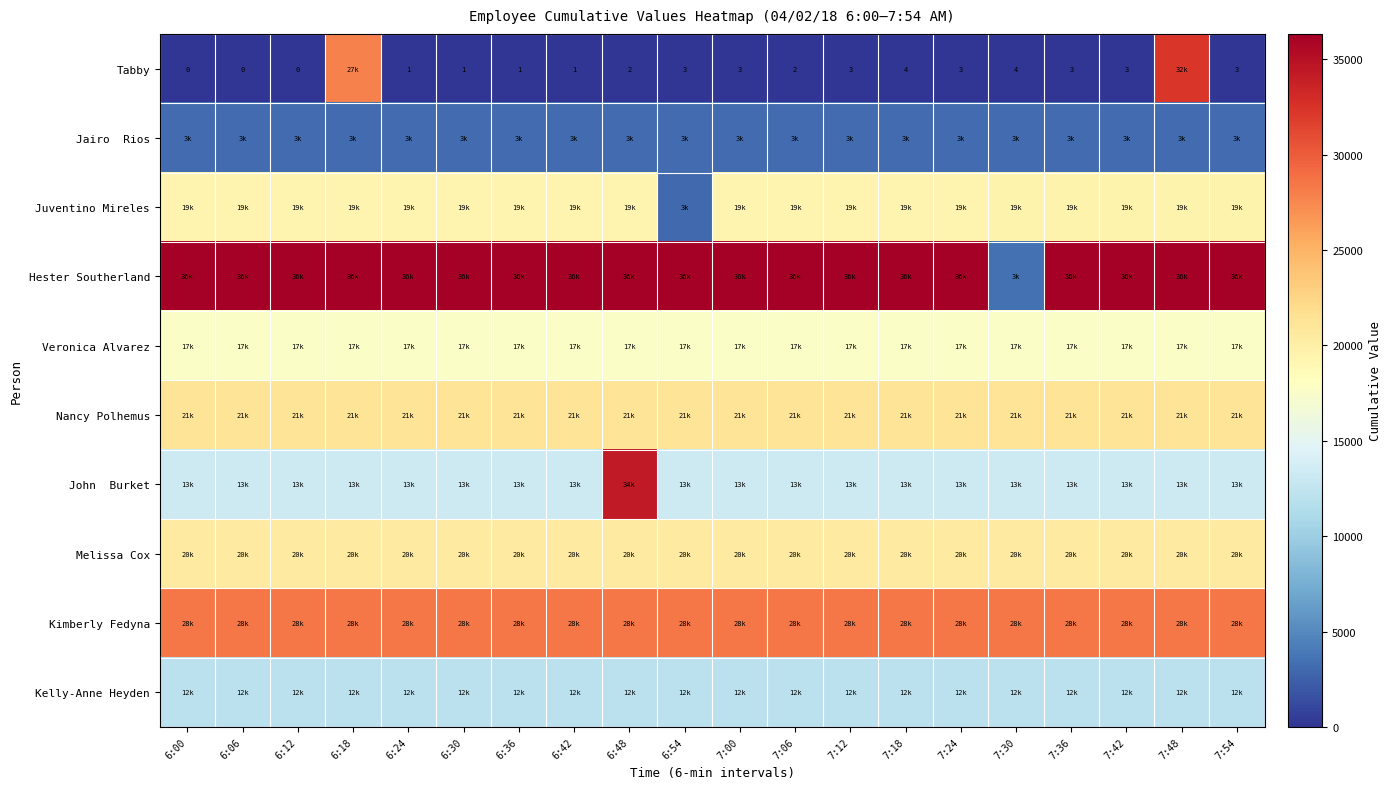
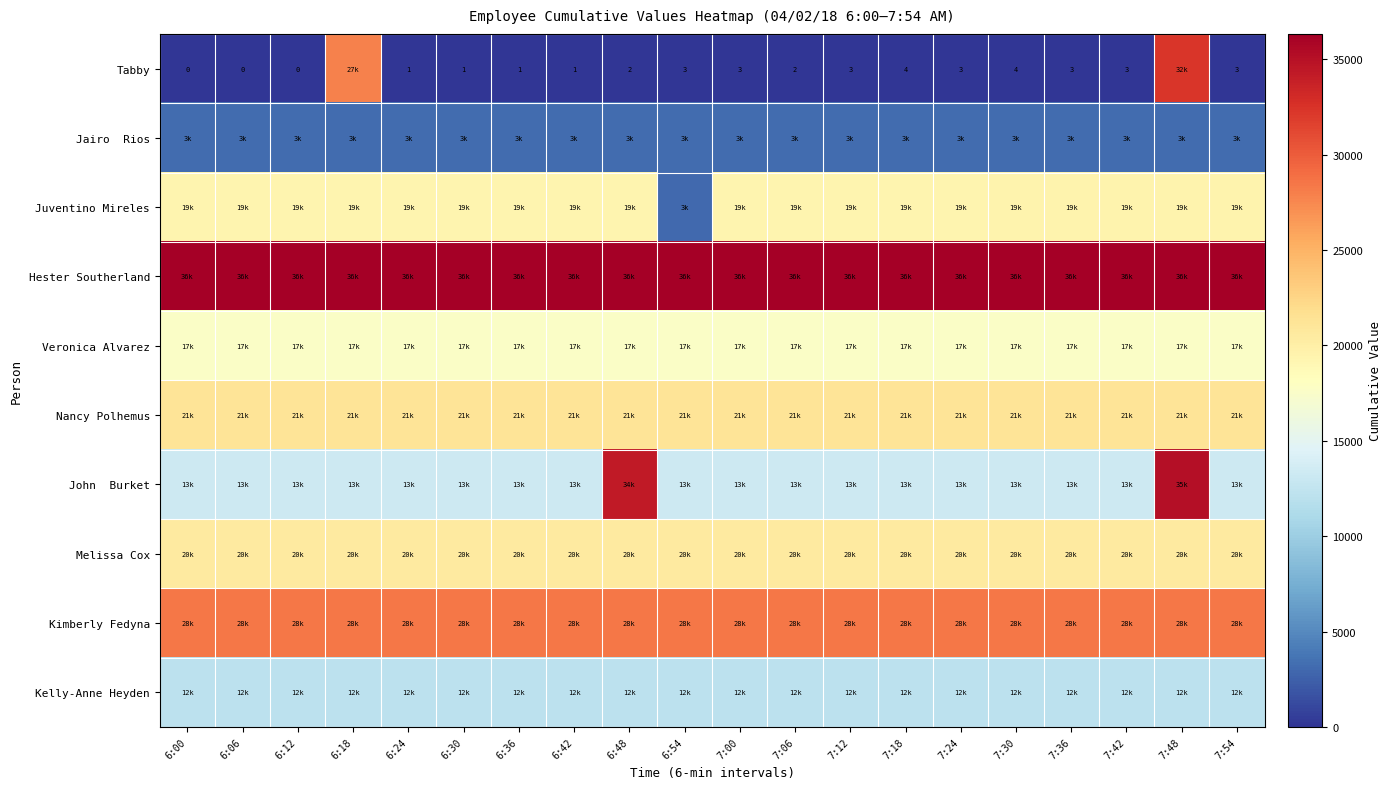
  {
    "Tabby": {
      "6:00": "0",
      "6:06": "0",
      "6:12": "0",
      "6:18": "27k",
      "6:24": "1",
      "6:30": "1",
      "6:36": "1",
      "6:42": "1",
      "6:48": "2",
      "6:54": "3",
      "7:00": "3",
      "7:06": "2",
      "7:12": "3",
      "7:18": "4",
      "7:24": "3",
      "7:30": "4",
      "7:36": "3",
      "7:42": "3",
      "7:48": "32k",
      "7:54": "3"
    },
    "Jairo Rios": {
      "6:00": "3k",
      "6:06": "3k",
      "6:12": "3k",
      "6:18": "3k",
      "6:24": "3k",
      "6:30": "3k",
      "6:36": "3k",
      "6:42": "3k",
      "6:48": "3k",
      "6:54": "3k",
      "7:00": "3k",
      "7:06": "3k",
      "7:12": "3k",
      "7:18": "3k",
      "7:24": "3k",
      "7:30": "3k",
      "7:36": "3k",
      "7:42": "3k",
      "7:48": "3k",
      "7:54": "3k"
    },
    "Juventino Mireles": {
      "6:00": "19k",
      "6:06": "19k",
      "6:12": "19k",
      "6:18": "19k",
      "6:24": "19k",
      "6:30": "19k",
      "6:36": "19k",
      "6:42": "19k",
      "6:48": "19k",
      "6:54": "3k",
      "7:00": "19k",
      "7:06": "19k",
      "7:12": "19k",
      "7:18": "19k",
      "7:24": "19k",
      "7:30": "19k",
      "7:36": "19k",
      "7:42": "19k",
      "7:48": "19k",
      "7:54": "19k"
    },
    "Hester Southerland": {
      "6:00": "36k",
      "6:06": "36k",
      "6:12": "36k",
      "6:18": "36k",
      "6:24": "36k",
      "6:30": "36k",
      "6:36": "36k",
      "6:42": "36k",
      "6:48": "36k",
      "6:54": "36k",
      "7:00": "36k",
      "7:06": "36k",
      "7:12": "36k",
      "7:18": "36k",
      "7:24": "36k",
-     "7:30": "3k",
+     "7:30": "36k",
      "7:36": "36k",
      "7:42": "36k",
      "7:48": "36k",
      "7:54": "36k"
    },
    "Veronica Alvarez": {
      "6:00": "17k",
      "6:06": "17k",
      "6:12": "17k",
      "6:18": "17k",
      "6:24": "17k",
      "6:30": "17k",
      "6:36": "17k",
      "6:42": "17k",
      "6:48": "17k",
      "6:54": "17k",
      "7:00": "17k",
      "7:06": "17k",
      "7:12": "17k",
      "7:18": "17k",
      "7:24": "17k",
      "7:30": "17k",
      "7:36": "17k",
      "7:42": "17k",
      "7:48": "17k",
      "7:54": "17k"
    },
    "Nancy Polhemus": {
      "6:00": "21k",
      "6:06": "21k",
      "6:12": "21k",
      "6:18": "21k",
      "6:24": "21k",
      "6:30": "21k",
      "6:36": "21k",
      "6:42": "21k",
      "6:48": "21k",
      "6:54": "21k",
      "7:00": "21k",
      "7:06": "21k",
      "7:12": "21k",
      "7:18": "21k",
      "7:24": "21k",
      "7:30": "21k",
      "7:36": "21k",
      "7:42": "21k",
      "7:48": "21k",
      "7:54": "21k"
    },
    "John Burket": {
      "6:00": "13k",
      "6:06": "13k",
      "6:12": "13k",
      "6:18": "13k",
      "6:24": "13k",
      "6:30": "13k",
      "6:36": "13k",
      "6:42": "13k",
      "6:48": "34k",
      "6:54": "13k",
      "7:00": "13k",
      "7:06": "13k",
      "7:12": "13k",
      "7:18": "13k",
      "7:24": "13k",
      "7:30": "13k",
      "7:36": "13k",
      "7:42": "13k",
-     "7:48": "13k",
+     "7:48": "35k",
      "7:54": "13k"
    },
    "Melissa Cox": {
      "6:00": "20k",
      "6:06": "20k",
      "6:12": "20k",
      "6:18": "20k",
      "6:24": "20k",
      "6:30": "20k",
      "6:36": "20k",
      "6:42": "20k",
      "6:48": "20k",
      "6:54": "20k",
      "7:00": "20k",
      "7:06": "20k",
      "7:12": "20k",
      "7:18": "20k",
      "7:24": "20k",
      "7:30": "20k",
      "7:36": "20k",
      "7:42": "20k",
      "7:48": "20k",
      "7:54": "20k"
    },
    "Kimberly Fedyna": {
      "6:00": "28k",
      "6:06": "28k",
      "6:12": "28k",
      "6:18": "28k",
      "6:24": "28k",
      "6:30": "28k",
      "6:36": "28k",
      "6:42": "28k",
      "6:48": "28k",
      "6:54": "28k",
      "7:00": "28k",
      "7:06": "28k",
      "7:12": "28k",
      "7:18": "28k",
      "7:24": "28k",
      "7:30": "28k",
      "7:36": "28k",
      "7:42": "28k",
      "7:48": "28k",
      "7:54": "28k"
    },
    "Kelly-Anne Heyden": {
      "6:00": "12k",
      "6:06": "12k",
      "6:12": "12k",
      "6:18": "12k",
      "6:24": "12k",
      "6:30": "12k",
      "6:36": "12k",
      "6:42": "12k",
      "6:48": "12k",
      "6:54": "12k",
      "7:00": "12k",
      "7:06": "12k",
      "7:12": "12k",
      "7:18": "12k",
      "7:24": "12k",
      "7:30": "12k",
      "7:36": "12k",
      "7:42": "12k",
      "7:48": "12k",
      "7:54": "12k"
    }
  }
